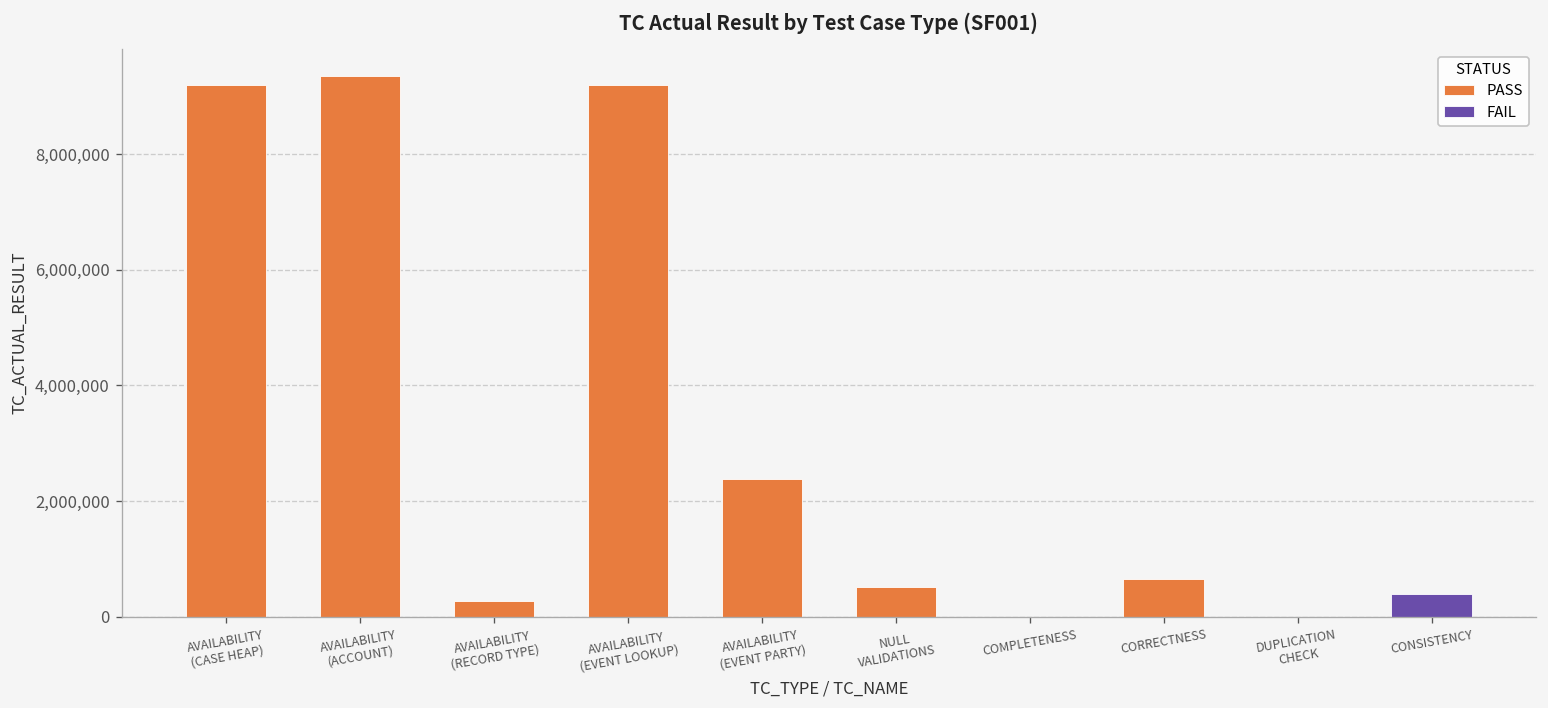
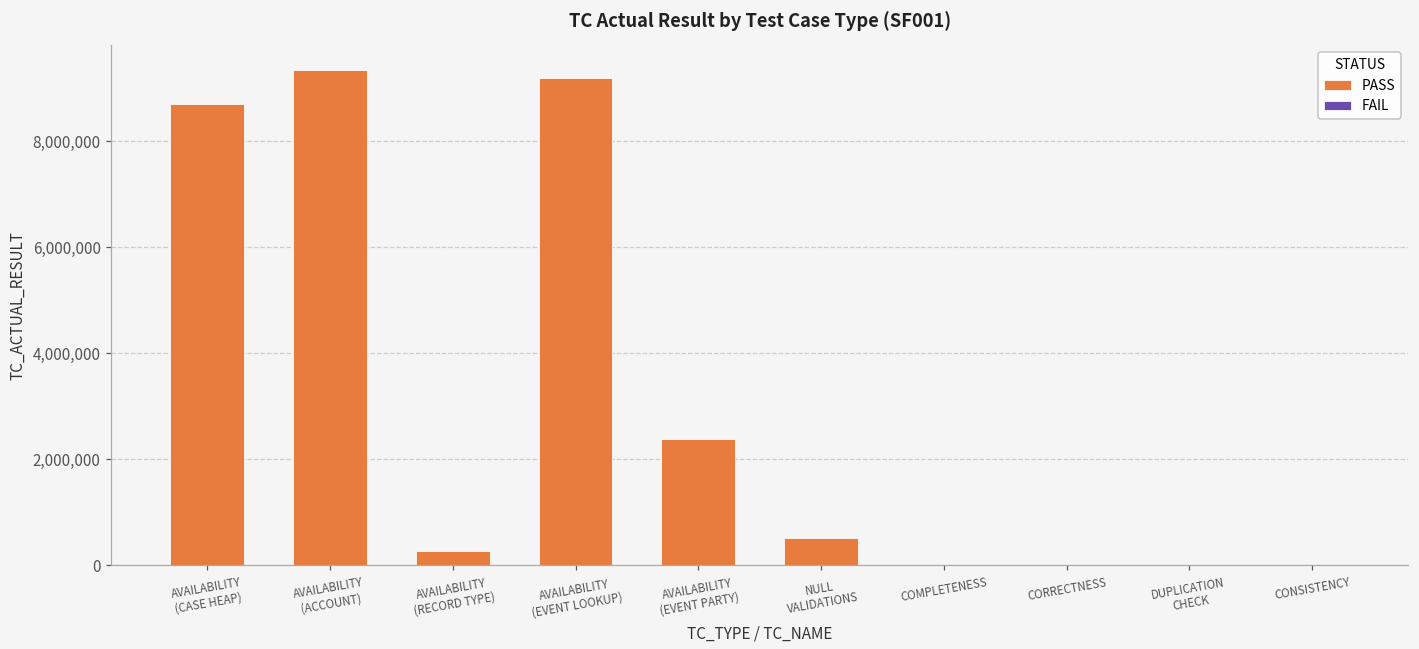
  {
    "PASS": {
-     "AVAILABILITY (CASE HEAP)": "9,200,000",
+     "AVAILABILITY (CASE HEAP)": "8,700,000",
      "AVAILABILITY (ACCOUNT)": "9,300,000",
      "AVAILABILITY (RECORD TYPE)": "300,000",
      "AVAILABILITY (EVENT LOOKUP)": "9,200,000",
      "AVAILABILITY (EVENT PARTY)": "2,400,000",
      "NULL VALIDATIONS": "500,000",
      "COMPLETENESS": "0",
-     "CORRECTNESS": "700,000",
+     "CORRECTNESS": "0",
      "DUPLICATION CHECK": "0"
    },
    "FAIL": {
-     "CONSISTENCY": "400,000"
+     "CONSISTENCY": "0"
    }
  }
